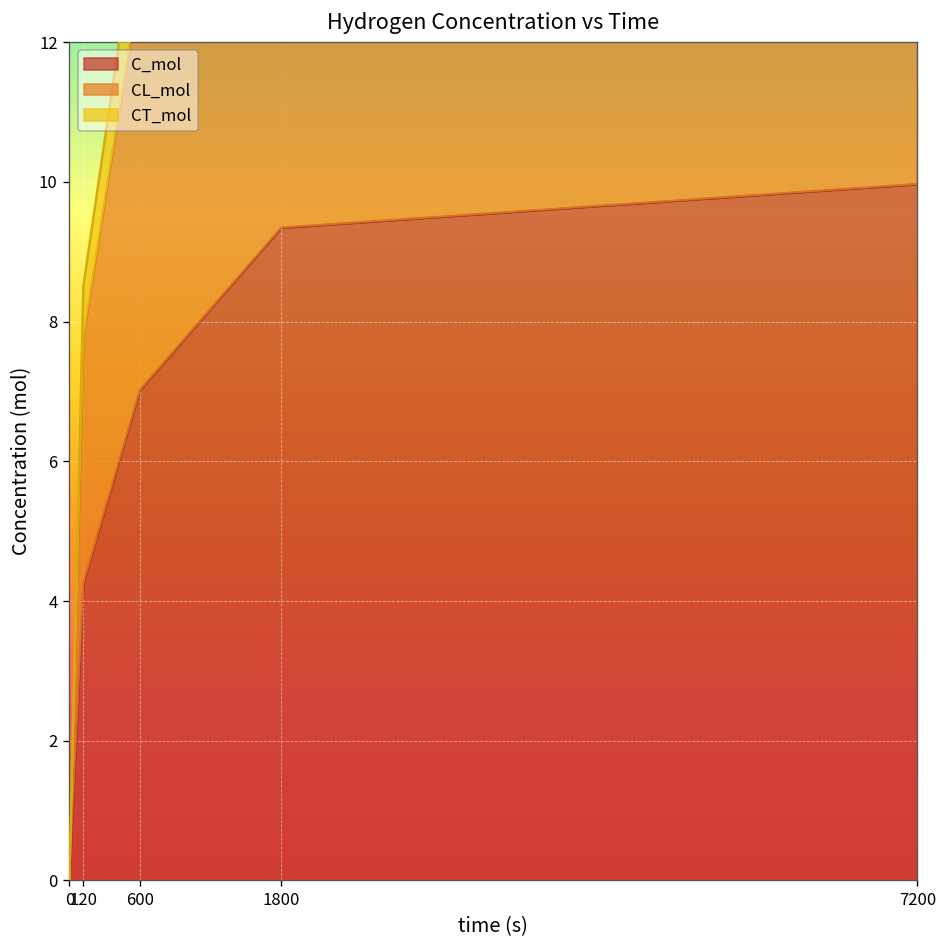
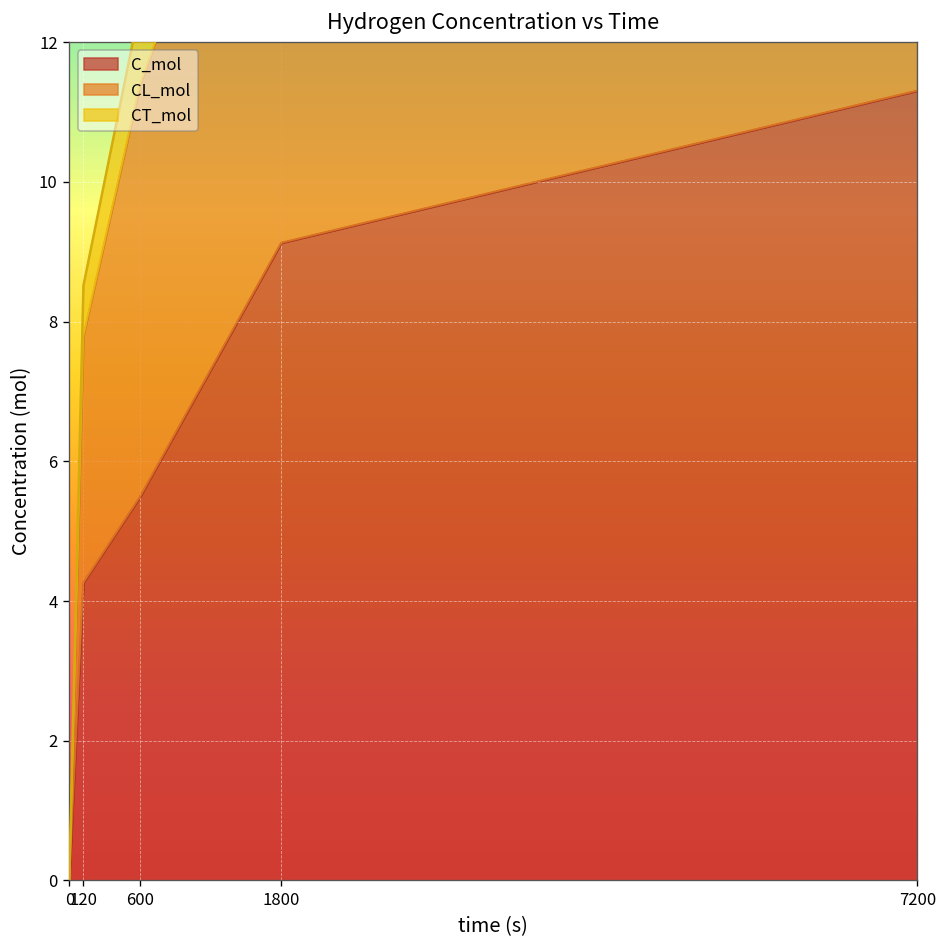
  {
    "C_mol": {
-     "600": 7.0,
-     "1800": 9.3,
-     "7200": 10.0
+     "600": 5.5,
+     "1800": 9.1,
+     "7200": 11.3
    }
  }
